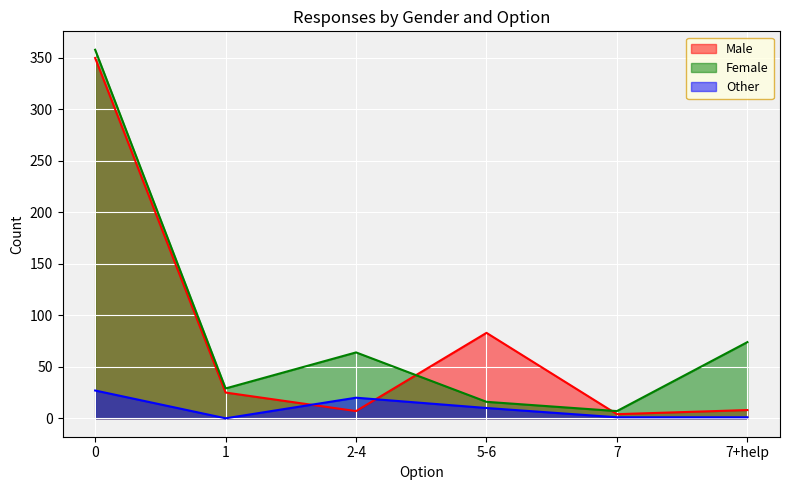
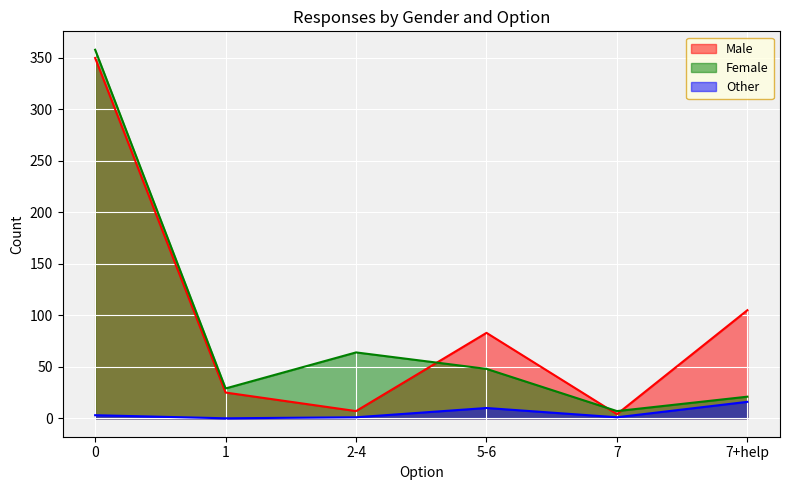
  {
    "Male": {
      "0": 350,
      "1": 25,
      "2-4": 7,
      "5-6": 83,
      "7": 4,
-     "7+help": 8
+     "7+help": 105
    },
    "Female": {
      "0": 358,
      "1": 29,
      "2-4": 64,
-     "5-6": 16,
+     "5-6": 48,
      "7": 7,
-     "7+help": 74
+     "7+help": 21
    },
    "Other": {
-     "0": 27,
+     "0": 3,
      "1": 0,
-     "2-4": 20,
+     "2-4": 1,
      "5-6": 10,
      "7": 1,
-     "7+help": 1
+     "7+help": 16
    }
  }
